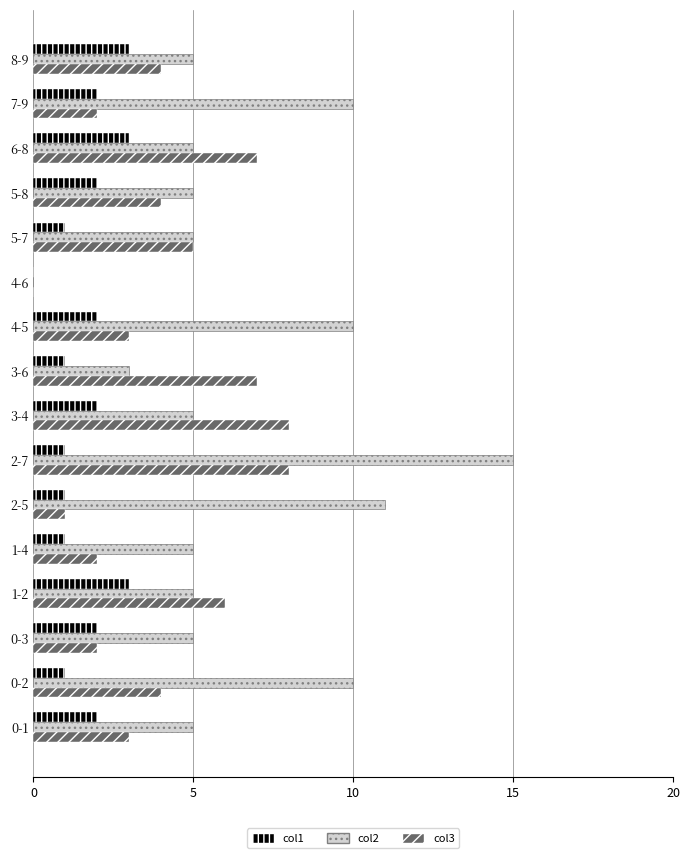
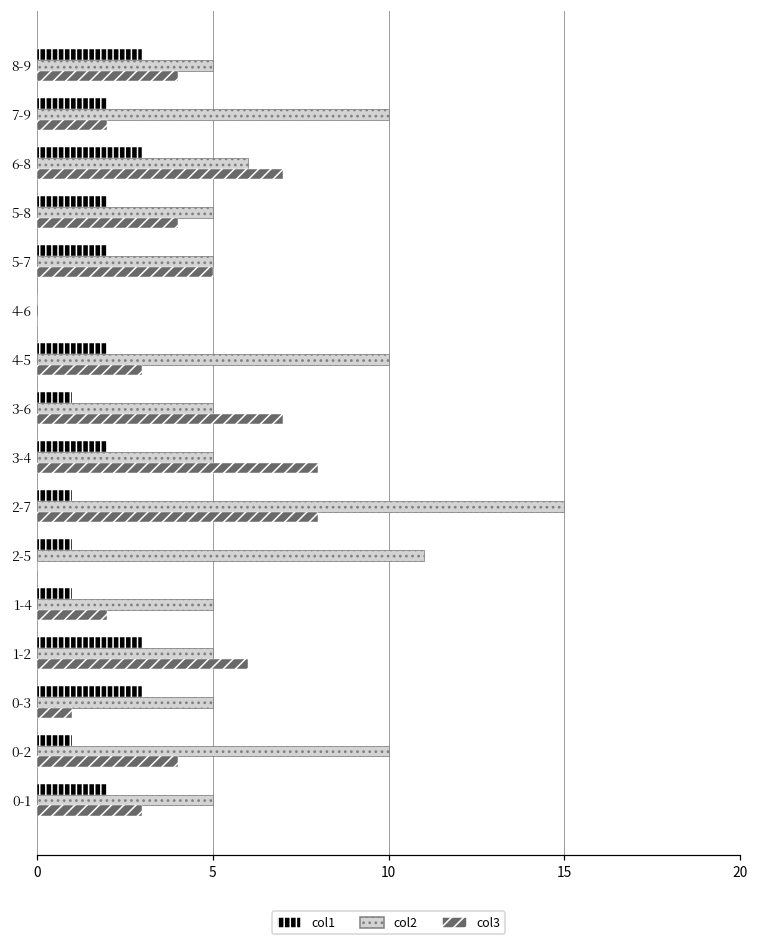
  {
    "col1": {
      "8-9": 3,
      "7-9": 2,
      "6-8": 3,
      "5-8": 2,
-     "5-7": 1,
+     "5-7": 2,
      "4-6": 0,
      "4-5": 2,
      "3-6": 1,
      "3-4": 2,
      "2-7": 1,
      "2-5": 1,
      "1-4": 1,
      "1-2": 3,
-     "0-3": 2,
+     "0-3": 3,
      "0-2": 1,
      "0-1": 2
    },
    "col2": {
      "8-9": 5,
      "7-9": 10,
-     "6-8": 5,
+     "6-8": 6,
      "5-8": 5,
      "5-7": 5,
      "4-6": 0,
      "4-5": 10,
-     "3-6": 3,
+     "3-6": 5,
      "3-4": 5,
      "2-7": 15,
      "2-5": 11,
      "1-4": 5,
      "1-2": 5,
      "0-3": 5,
      "0-2": 10,
      "0-1": 5
    },
    "col3": {
      "8-9": 4,
      "7-9": 2,
      "6-8": 7,
      "5-8": 4,
      "5-7": 5,
      "4-6": 0,
      "4-5": 3,
      "3-6": 7,
      "3-4": 8,
      "2-7": 8,
-     "2-5": 1,
+     "2-5": 0,
      "1-4": 2,
      "1-2": 6,
-     "0-3": 2,
+     "0-3": 1,
      "0-2": 4,
      "0-1": 3
    }
  }
